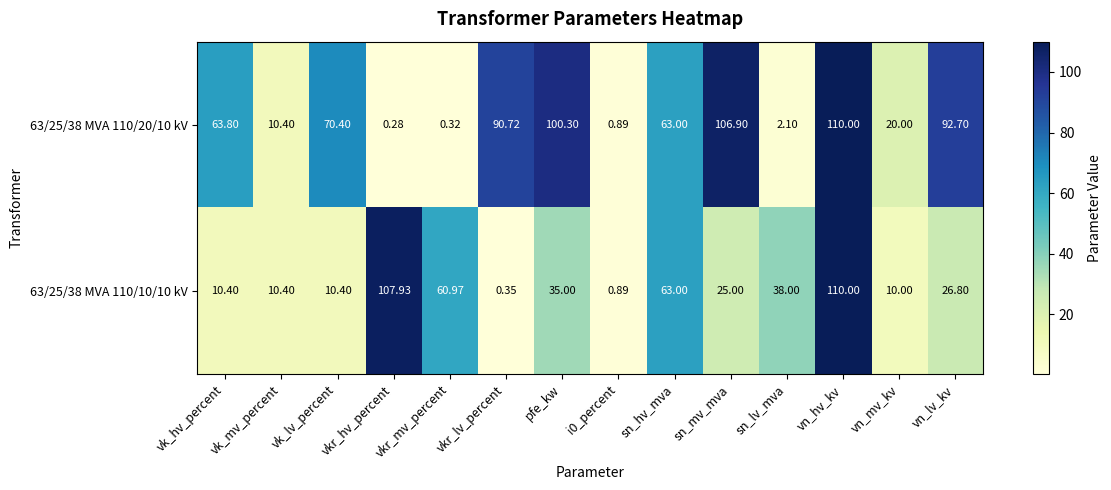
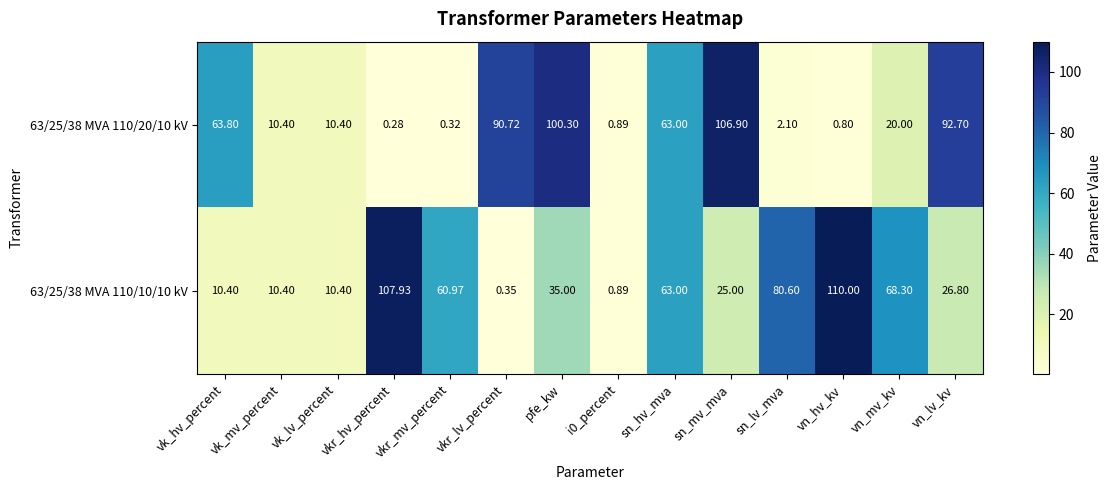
  {
    "63/25/38 MVA 110/20/10 kV": {
      "vk_hv_percent": 63.80,
      "vk_mv_percent": 10.40,
-     "vk_lv_percent": 70.40,
+     "vk_lv_percent": 10.40,
      "vkr_hv_percent": 0.28,
      "vkr_mv_percent": 0.32,
      "vkr_lv_percent": 90.72,
      "pfe_kw": 100.30,
      "i0_percent": 0.89,
      "sn_hv_mva": 63.00,
      "sn_mv_mva": 106.90,
      "sn_lv_mva": 2.10,
-     "vn_hv_kv": 110.00,
+     "vn_hv_kv": 0.80,
      "vn_mv_kv": 20.00,
      "vn_lv_kv": 92.70
    },
    "63/25/38 MVA 110/10/10 kV": {
      "vk_hv_percent": 10.40,
      "vk_mv_percent": 10.40,
      "vk_lv_percent": 10.40,
      "vkr_hv_percent": 107.93,
      "vkr_mv_percent": 60.97,
      "vkr_lv_percent": 0.35,
      "pfe_kw": 35.00,
      "i0_percent": 0.89,
      "sn_hv_mva": 63.00,
      "sn_mv_mva": 25.00,
-     "sn_lv_mva": 38.00,
+     "sn_lv_mva": 80.60,
      "vn_hv_kv": 110.00,
-     "vn_mv_kv": 10.00,
+     "vn_mv_kv": 68.30,
      "vn_lv_kv": 26.80
    }
  }
